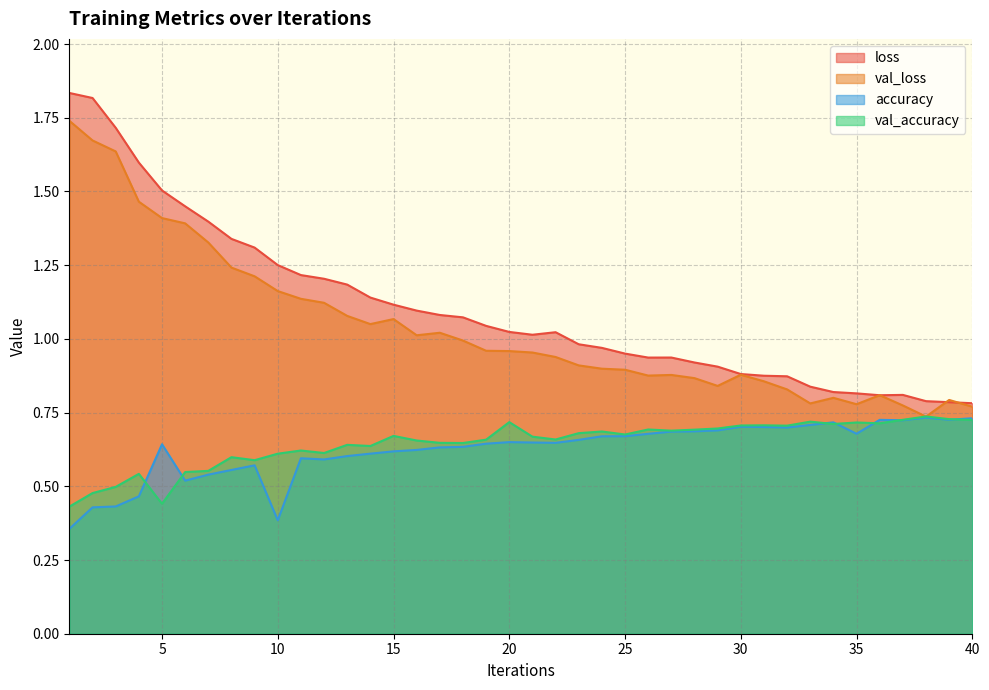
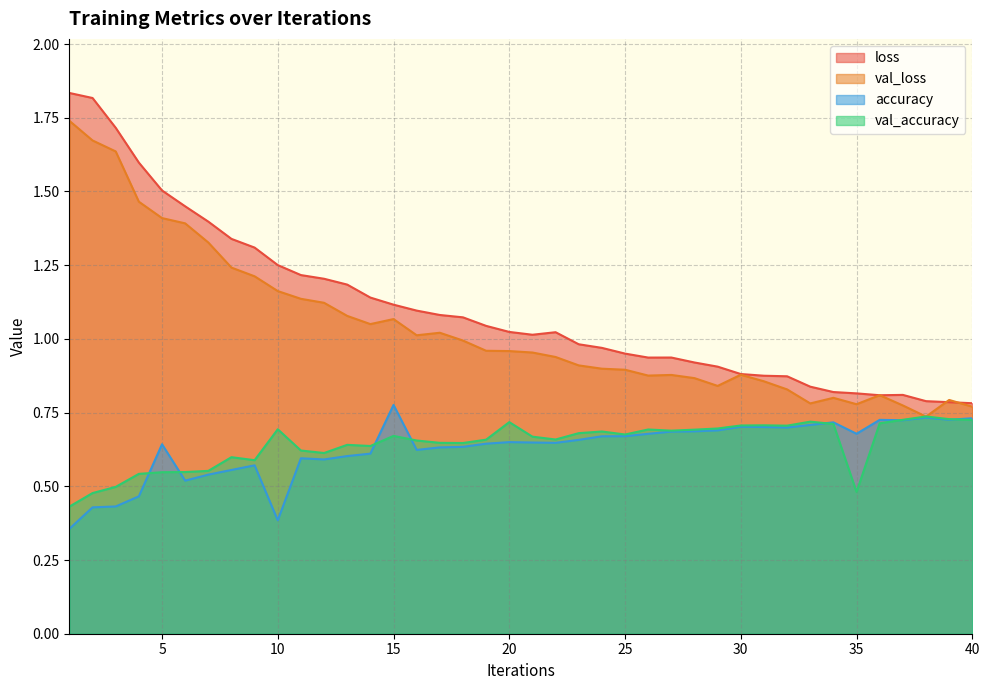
  {
    "accuracy": {
      "5": 0.64,
      "10": 0.38,
-     "15": 0.62,
+     "15": 0.78,
      "20": 0.65,
      "35": 0.68
    },
    "val_accuracy": {
-     "5": 0.44,
-     "10": 0.61,
+     "5": 0.55,
+     "10": 0.69,
      "15": 0.67,
      "20": 0.72,
-     "35": 0.72
+     "35": 0.48
    }
  }
